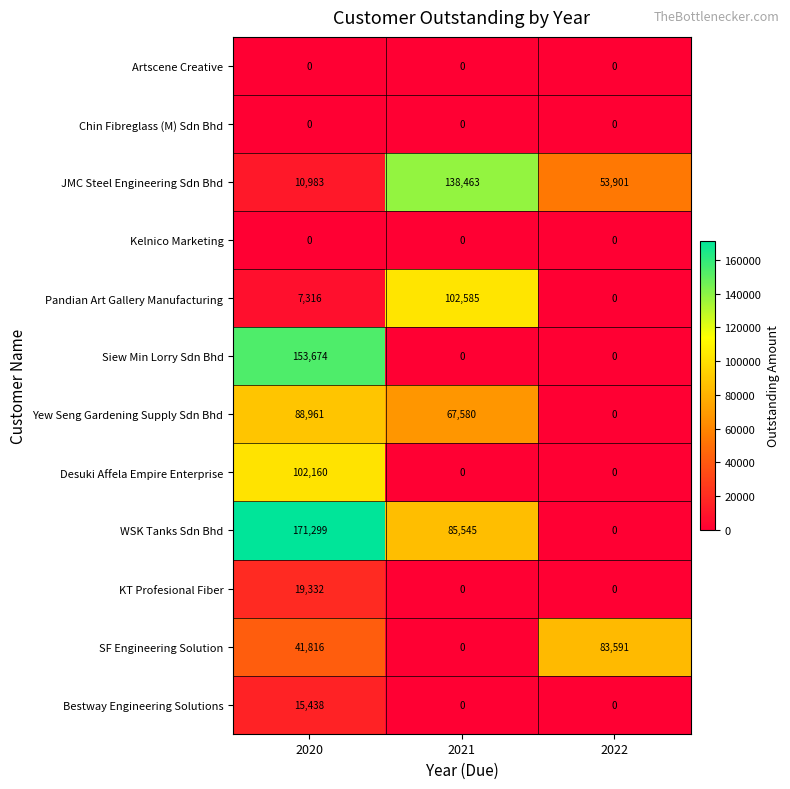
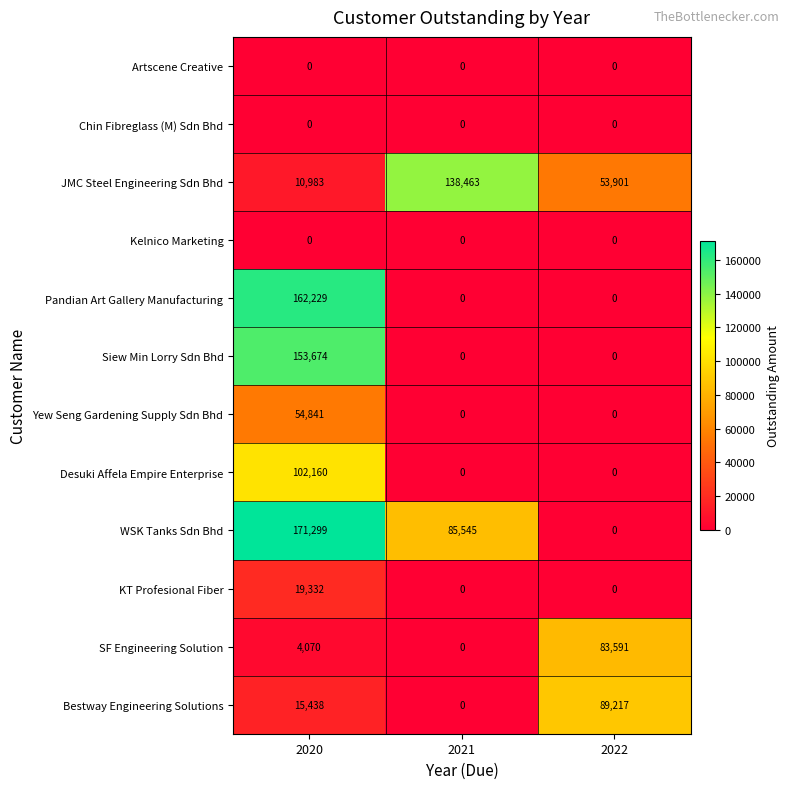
  {
    "Artscene Creative": {
      "2020": "0",
      "2021": "0",
      "2022": "0"
    },
    "Chin Fibreglass (M) Sdn Bhd": {
      "2020": "0",
      "2021": "0",
      "2022": "0"
    },
    "JMC Steel Engineering Sdn Bhd": {
      "2020": "10,983",
      "2021": "138,463",
      "2022": "53,901"
    },
    "Kelnico Marketing": {
      "2020": "0",
      "2021": "0",
      "2022": "0"
    },
    "Pandian Art Gallery Manufacturing": {
-     "2020": "7,316",
-     "2021": "102,585",
+     "2020": "162,229",
+     "2021": "0",
      "2022": "0"
    },
    "Siew Min Lorry Sdn Bhd": {
      "2020": "153,674",
      "2021": "0",
      "2022": "0"
    },
    "Yew Seng Gardening Supply Sdn Bhd": {
-     "2020": "88,961",
-     "2021": "67,580",
+     "2020": "54,841",
+     "2021": "0",
      "2022": "0"
    },
    "Desuki Affela Empire Enterprise": {
      "2020": "102,160",
      "2021": "0",
      "2022": "0"
    },
    "WSK Tanks Sdn Bhd": {
      "2020": "171,299",
      "2021": "85,545",
      "2022": "0"
    },
    "KT Profesional Fiber": {
      "2020": "19,332",
      "2021": "0",
      "2022": "0"
    },
    "SF Engineering Solution": {
-     "2020": "41,816",
+     "2020": "4,070",
      "2021": "0",
      "2022": "83,591"
    },
    "Bestway Engineering Solutions": {
      "2020": "15,438",
      "2021": "0",
-     "2022": "0"
+     "2022": "89,217"
    }
  }
